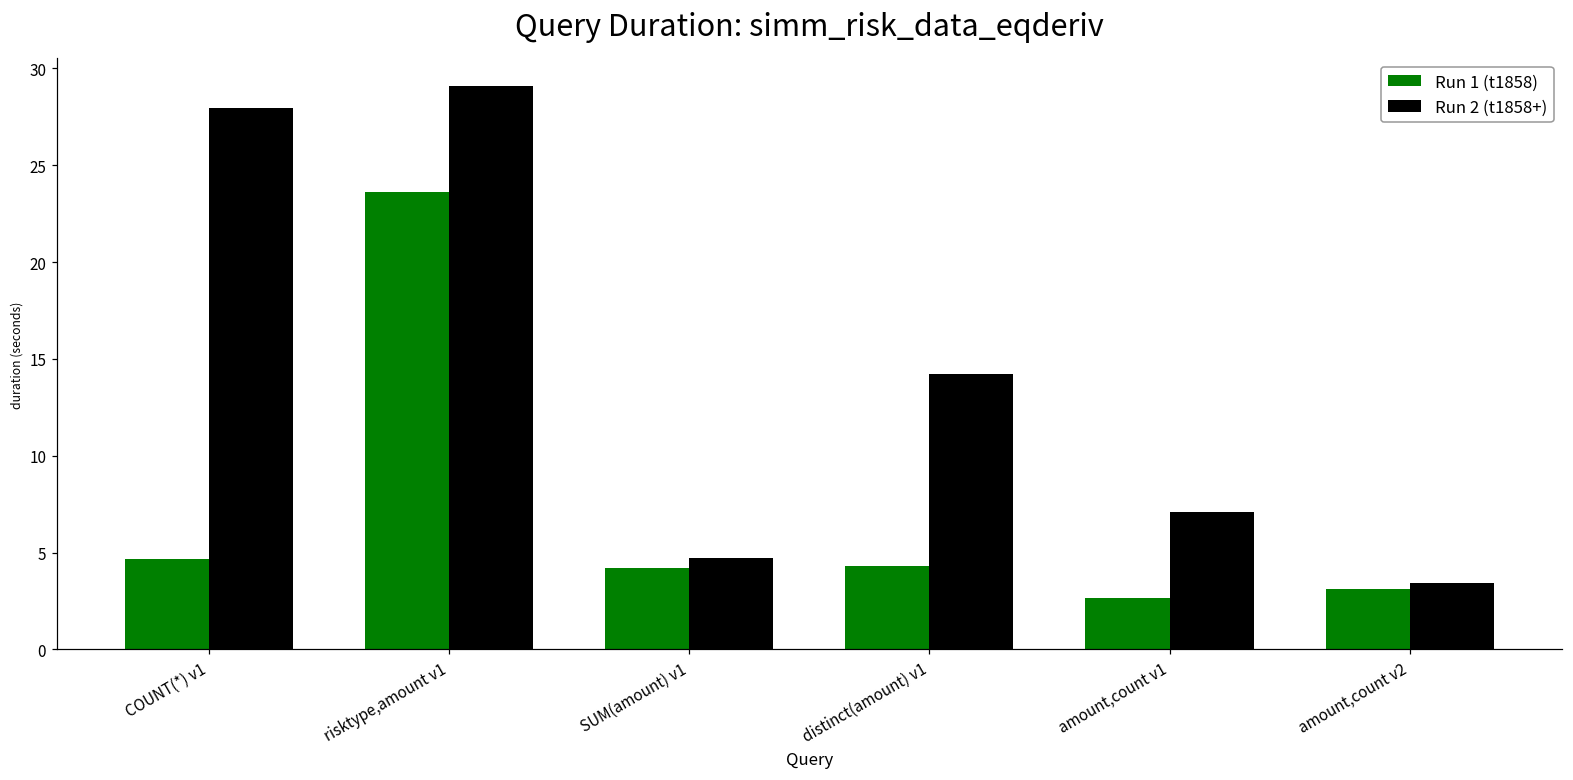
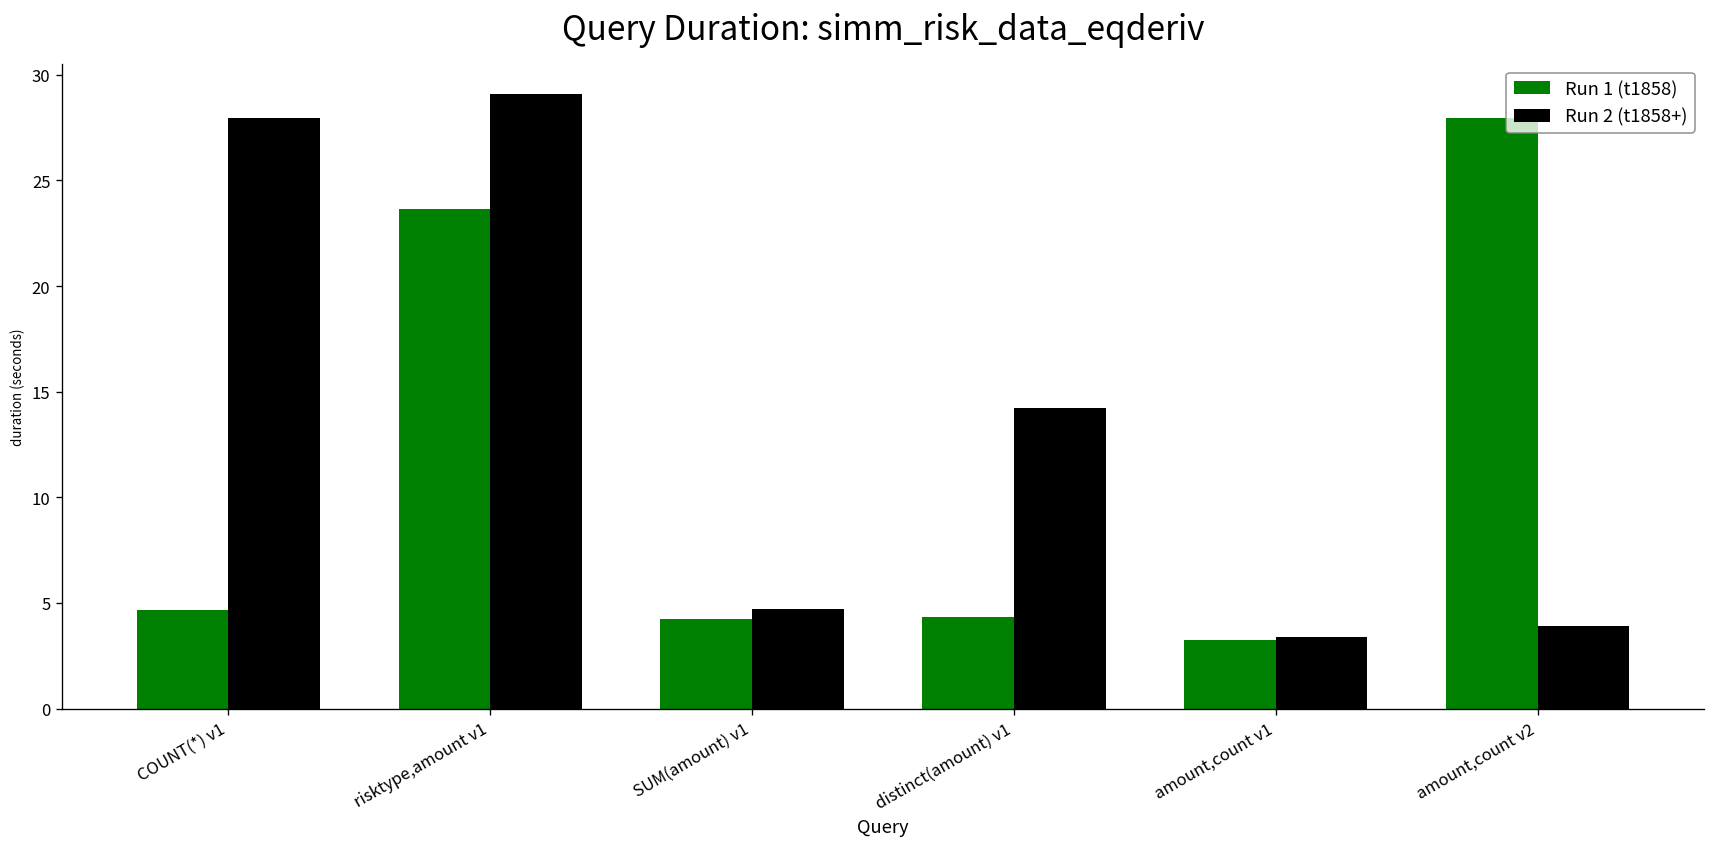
  {
    "Run 1 (t1858)": {
      "COUNT(*) v1": 4.7,
      "risktype,amount v1": 23.6,
      "SUM(amount) v1": 4.2,
      "distinct(amount) v1": 4.3,
-     "amount,count v1": 2.7,
-     "amount,count v2": 3.1
+     "amount,count v1": 3.2,
+     "amount,count v2": 27.9
    },
    "Run 2 (t1858+)": {
      "COUNT(*) v1": 28.0,
      "risktype,amount v1": 29.1,
      "SUM(amount) v1": 4.7,
      "distinct(amount) v1": 14.2,
-     "amount,count v1": 7.1,
-     "amount,count v2": 3.4
+     "amount,count v1": 3.4,
+     "amount,count v2": 3.9
    }
  }
